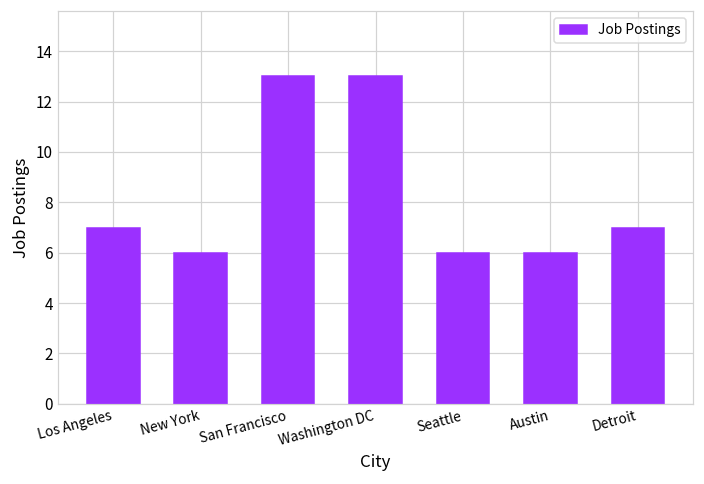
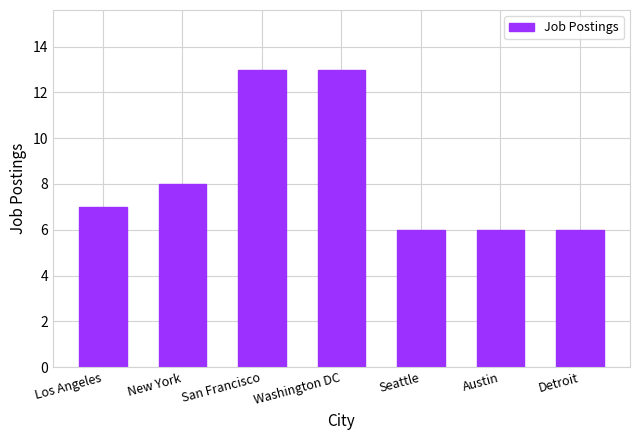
  {
    "Los Angeles": 7,
-   "New York": 6,
+   "New York": 8,
    "San Francisco": 13,
    "Washington DC": 13,
    "Seattle": 6,
    "Austin": 6,
-   "Detroit": 7
+   "Detroit": 6
  }
